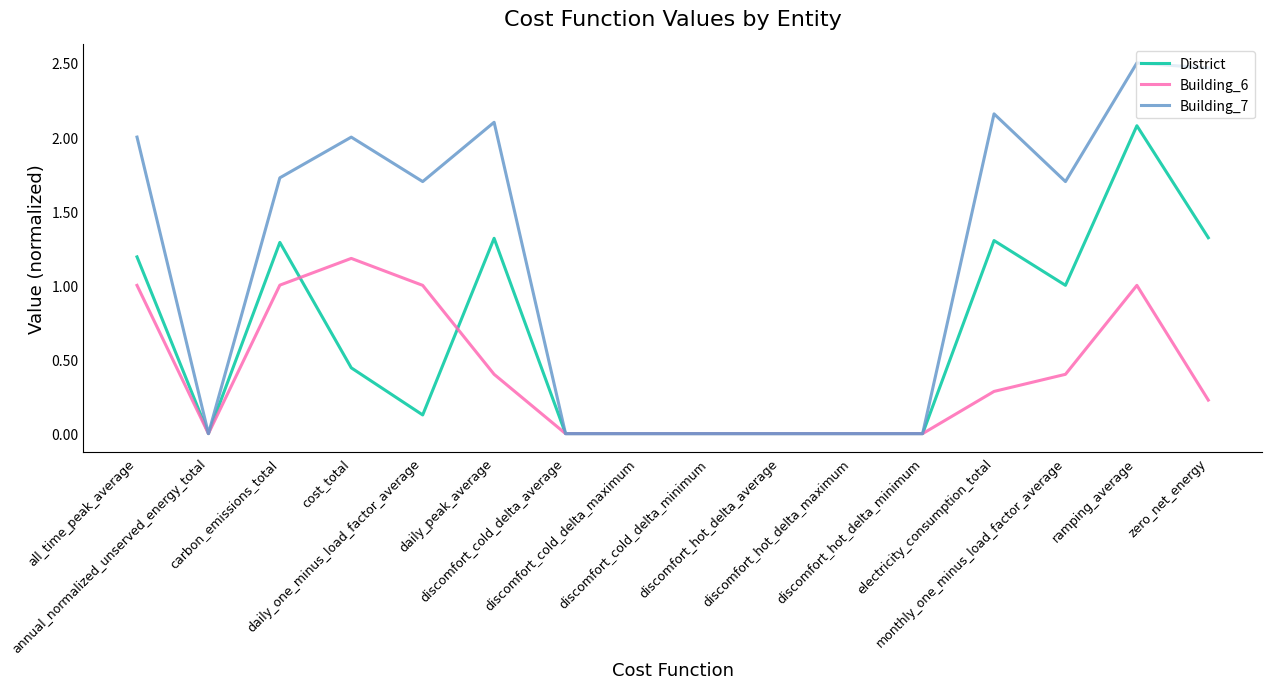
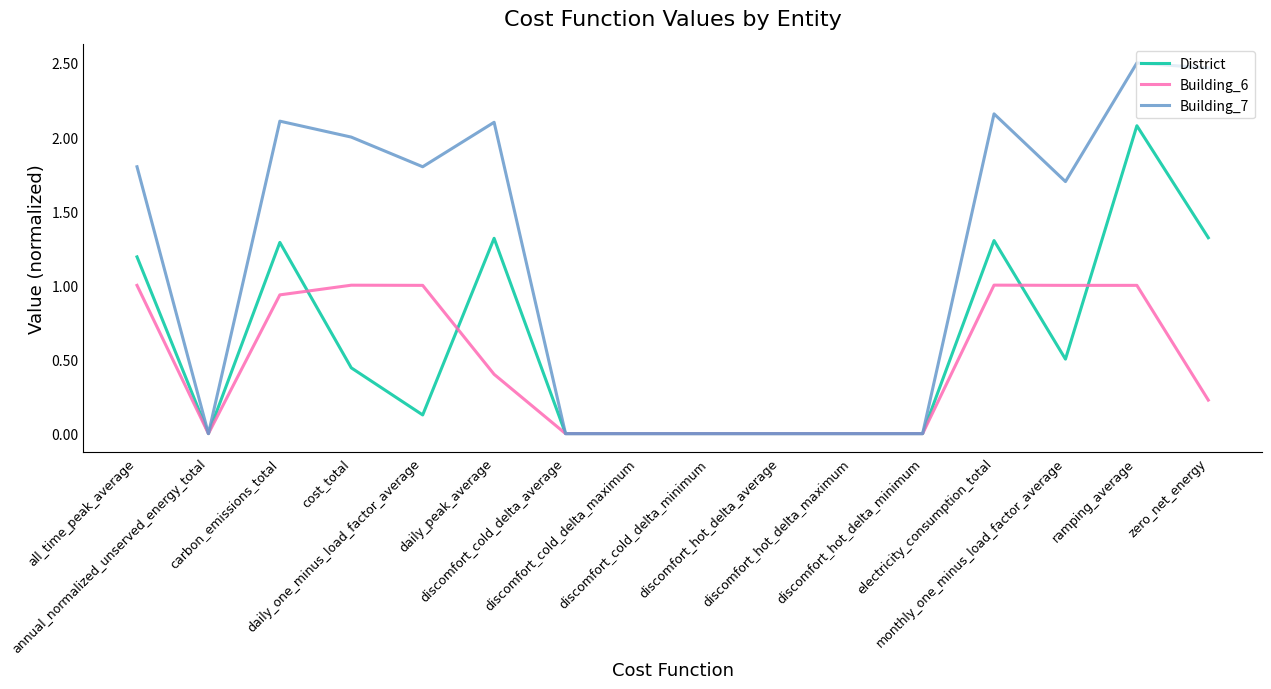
  {
    "District": {
      "all_time_peak_average": 1.19,
      "carbon_emissions_total": 1.29,
      "cost_total": 0.44,
      "daily_one_minus_load_factor_average": 0.13,
      "daily_peak_average": 1.32,
      "electricity_consumption_total": 1.30,
-     "monthly_one_minus_load_factor_average": 1.00,
+     "monthly_one_minus_load_factor_average": 0.50,
      "ramping_average": 2.08,
      "zero_net_energy": 1.32
    },
    "Building_6": {
      "all_time_peak_average": 1.00,
-     "carbon_emissions_total": 1.00,
-     "cost_total": 1.18,
+     "carbon_emissions_total": 0.94,
+     "cost_total": 1.00,
      "daily_one_minus_load_factor_average": 1.00,
      "daily_peak_average": 0.40,
-     "electricity_consumption_total": 0.28,
-     "monthly_one_minus_load_factor_average": 0.4,
+     "electricity_consumption_total": 1.00,
+     "monthly_one_minus_load_factor_average": 1.0,
      "ramping_average": 1.00,
      "zero_net_energy": 0.23
    },
    "Building_7": {
-     "all_time_peak_average": 2.0,
-     "carbon_emissions_total": 1.73,
+     "all_time_peak_average": 1.8,
+     "carbon_emissions_total": 2.11,
      "cost_total": 2.00,
-     "daily_one_minus_load_factor_average": 1.7,
+     "daily_one_minus_load_factor_average": 1.8,
      "daily_peak_average": 2.10,
      "electricity_consumption_total": 2.16,
      "monthly_one_minus_load_factor_average": 1.70
    }
  }
